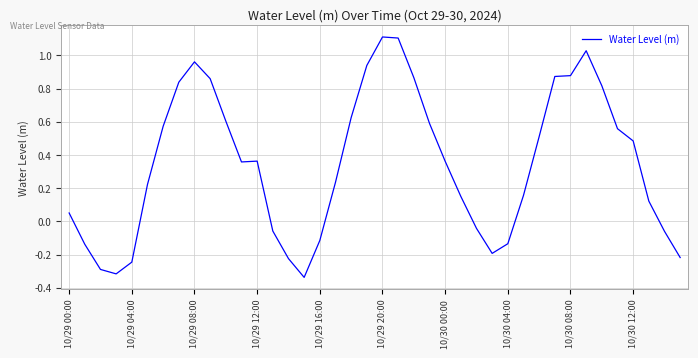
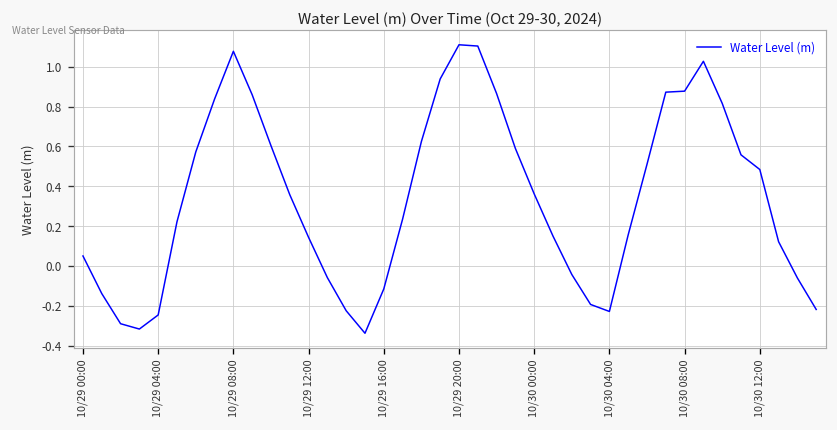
  {
    "10/29 00:00": 0.05,
    "10/29 04:00": -0.25,
-   "10/29 08:00": 0.96,
-   "10/29 12:00": 0.36,
+   "10/29 08:00": 1.08,
+   "10/29 12:00": 0.14,
    "10/29 16:00": -0.11,
    "10/29 20:00": 1.11,
    "10/30 00:00": 0.36,
-   "10/30 04:00": -0.13,
+   "10/30 04:00": -0.23,
    "10/30 08:00": 0.88,
    "10/30 12:00": 0.48
  }
